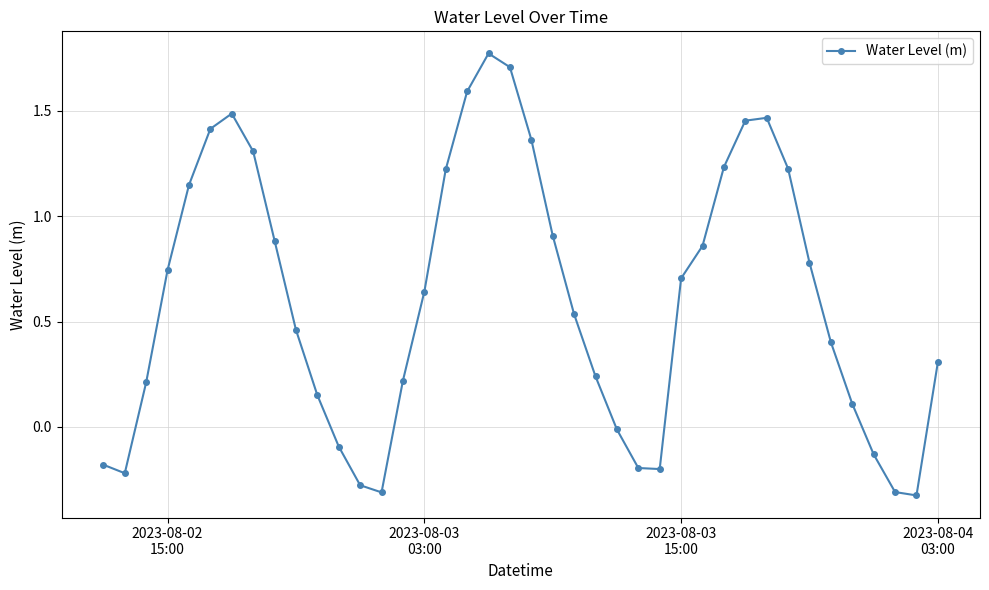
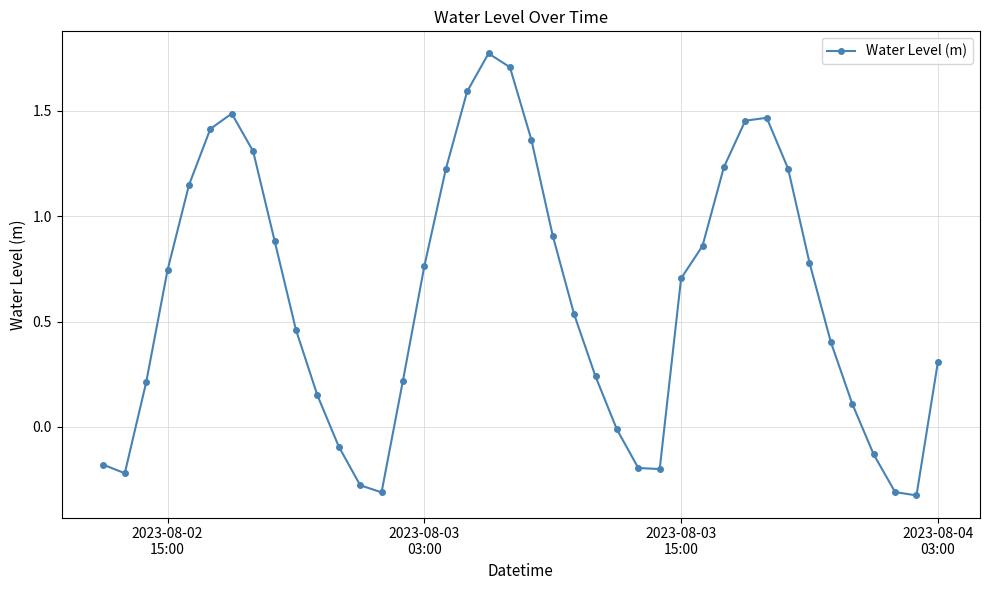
  {
    "2023-08-02 15:00": 0.74,
-   "2023-08-03 03:00": 0.64,
+   "2023-08-03 03:00": 0.76,
    "2023-08-03 15:00": 0.70,
    "2023-08-04 03:00": 0.31
  }
